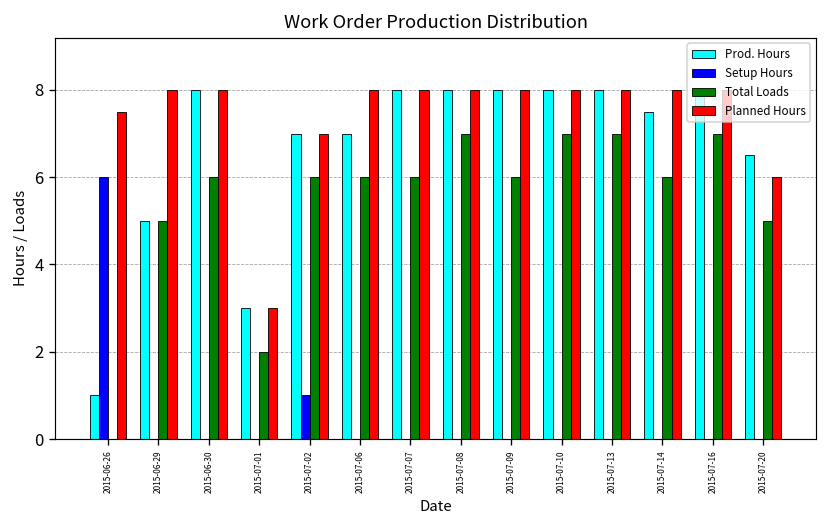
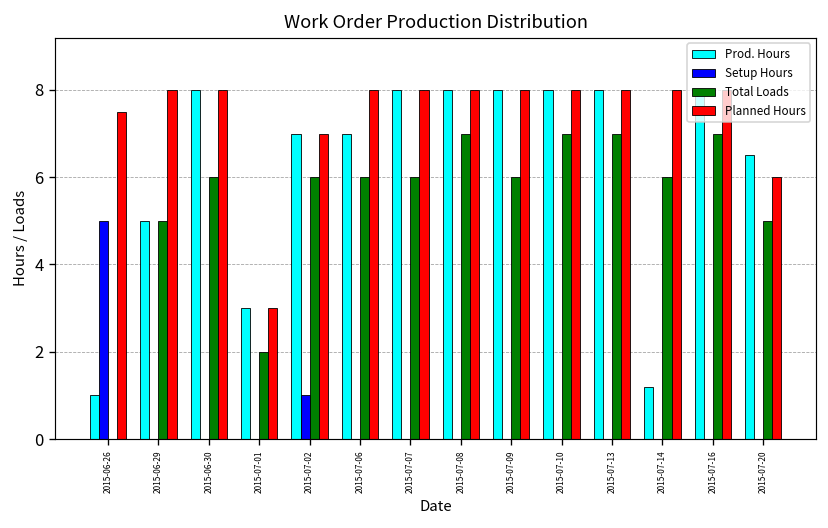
  {
    "Prod. Hours": {
      "2015-06-26": 1.0,
      "2015-06-29": 5.0,
      "2015-06-30": 8.0,
      "2015-07-01": 3.0,
      "2015-07-02": 7.0,
      "2015-07-06": 7.0,
      "2015-07-07": 8.0,
      "2015-07-08": 8.0,
      "2015-07-09": 8.0,
      "2015-07-10": 8.0,
      "2015-07-13": 8.0,
-     "2015-07-14": 7.5,
+     "2015-07-14": 1.2,
      "2015-07-20": 6.5
    },
    "Setup Hours": {
-     "2015-06-26": 6,
+     "2015-06-26": 5,
      "2015-06-29": 0,
      "2015-06-30": 0,
      "2015-07-01": 0,
      "2015-07-02": 1,
      "2015-07-06": 0,
      "2015-07-07": 0,
      "2015-07-08": 0,
      "2015-07-09": 0,
      "2015-07-10": 0,
      "2015-07-13": 0,
      "2015-07-14": 0,
      "2015-07-16": 0,
      "2015-07-20": 0
    },
    "Total Loads": {
      "2015-06-26": 0.0,
      "2015-06-29": 5.0,
      "2015-06-30": 6.0,
      "2015-07-01": 2.0,
      "2015-07-02": 6.0,
      "2015-07-06": 6.0,
      "2015-07-07": 6.0,
      "2015-07-08": 7.0,
      "2015-07-09": 6.0,
      "2015-07-10": 7.0,
      "2015-07-13": 7.0,
      "2015-07-14": 6.0,
      "2015-07-16": 7.0,
      "2015-07-20": 5.0
    },
    "Planned Hours": {
      "2015-06-26": 7.5,
      "2015-06-29": 8.0,
      "2015-06-30": 8.0,
      "2015-07-01": 3.0,
      "2015-07-02": 7.0,
      "2015-07-06": 8.0,
      "2015-07-07": 8.0,
      "2015-07-08": 8.0,
      "2015-07-09": 8.0,
      "2015-07-10": 8.0,
      "2015-07-13": 8.0,
      "2015-07-14": 8.0,
      "2015-07-20": 6.0
    }
  }
